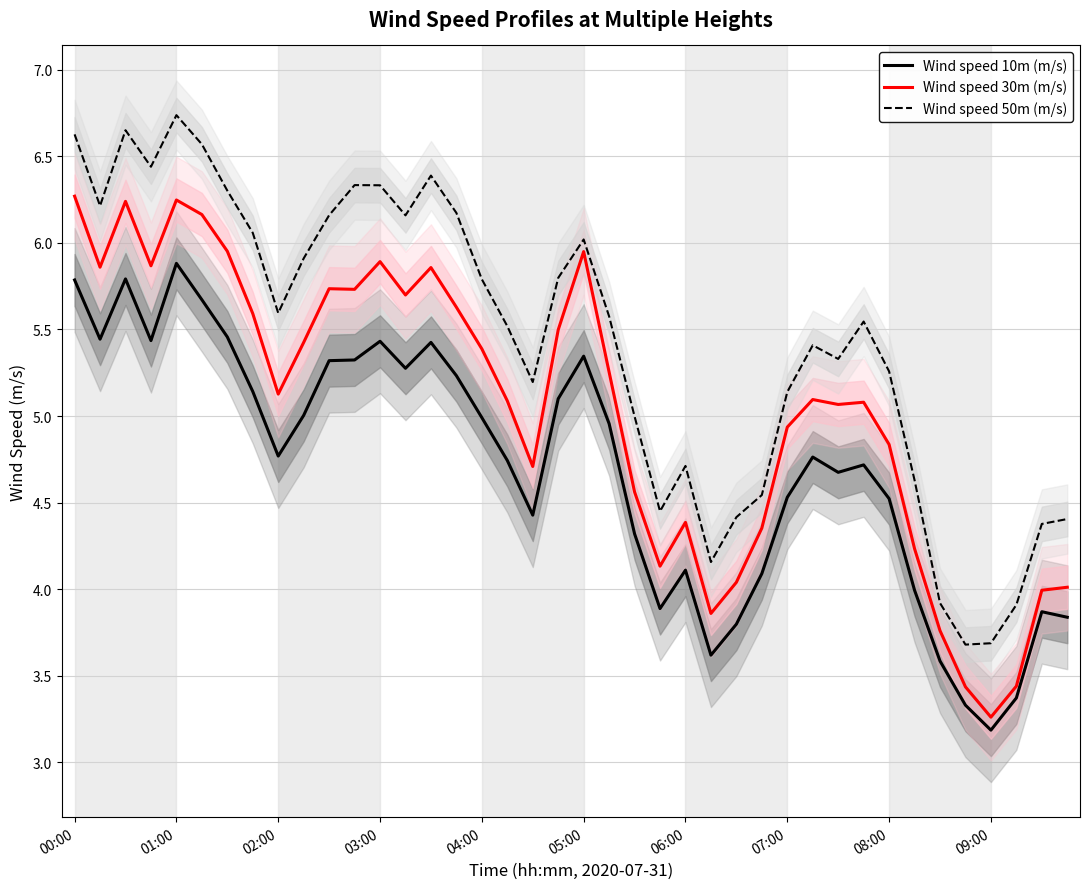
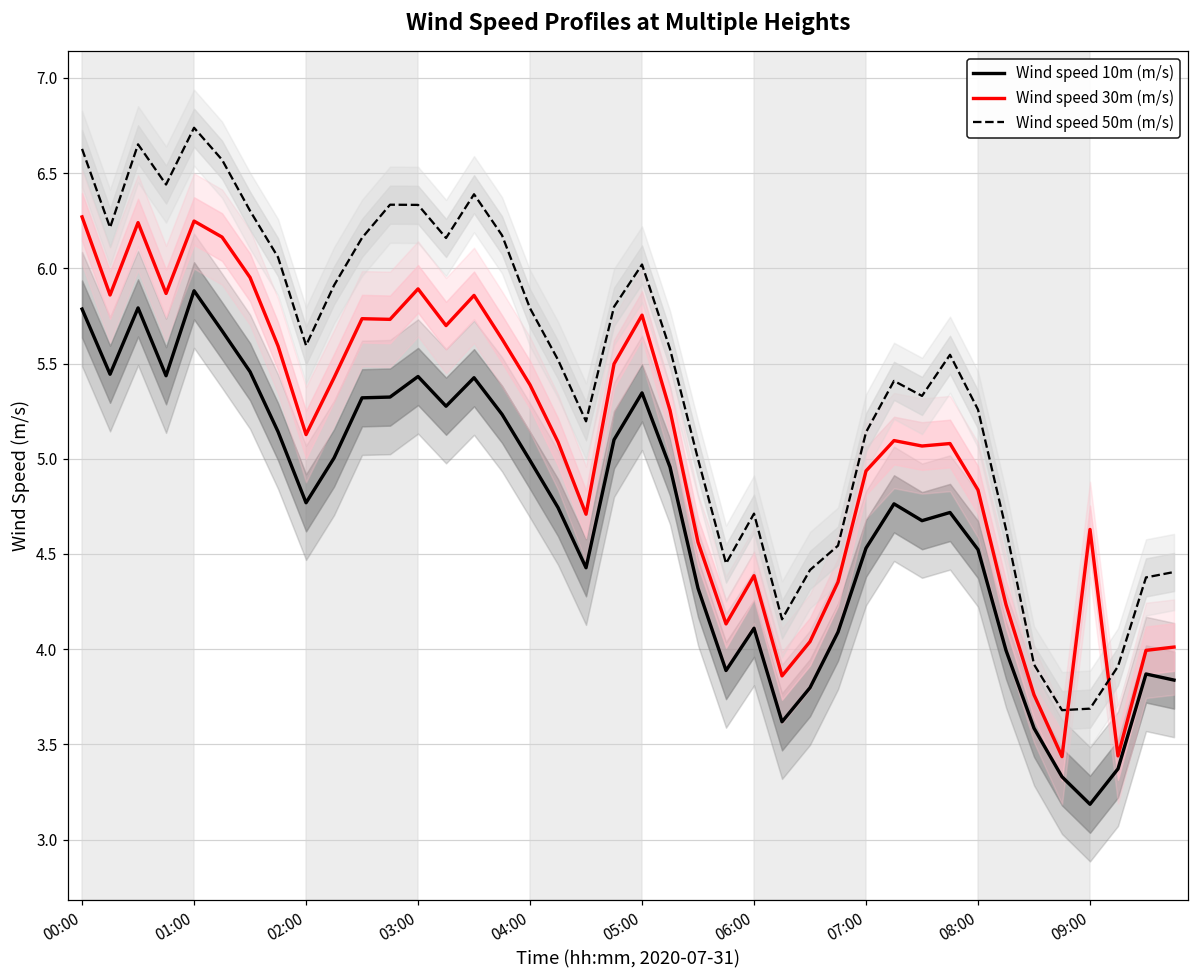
  {
    "Wind speed 30m (m/s)": {
      "00:00": 6.27,
      "01:00": 6.25,
      "02:00": 5.13,
      "03:00": 5.89,
      "04:00": 5.39,
-     "05:00": 5.95,
+     "05:00": 5.75,
      "06:00": 4.39,
      "07:00": 4.94,
-     "09:00": 3.26
+     "09:00": 4.63
    }
  }
